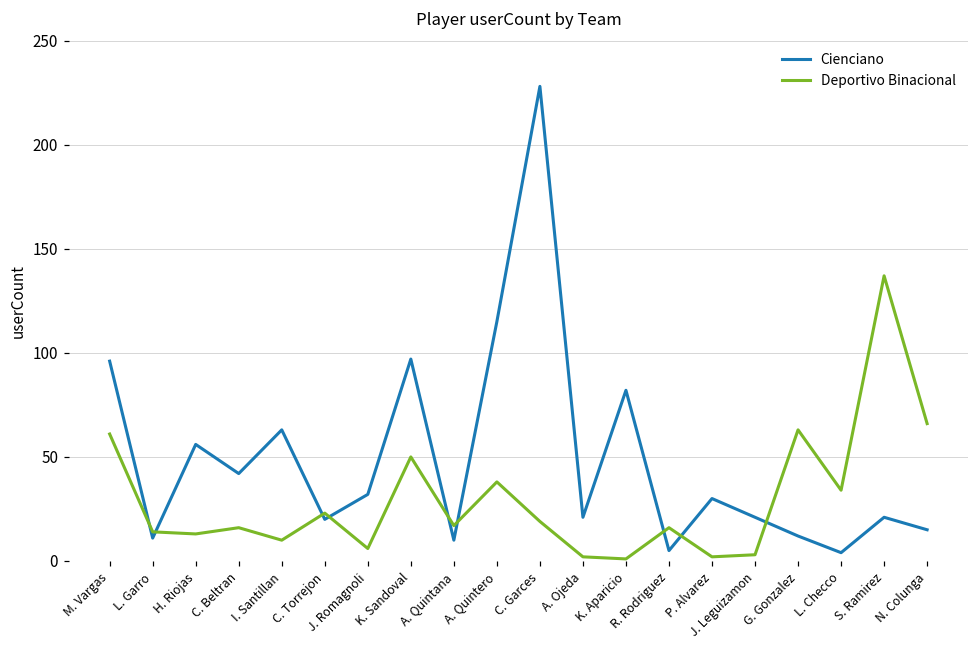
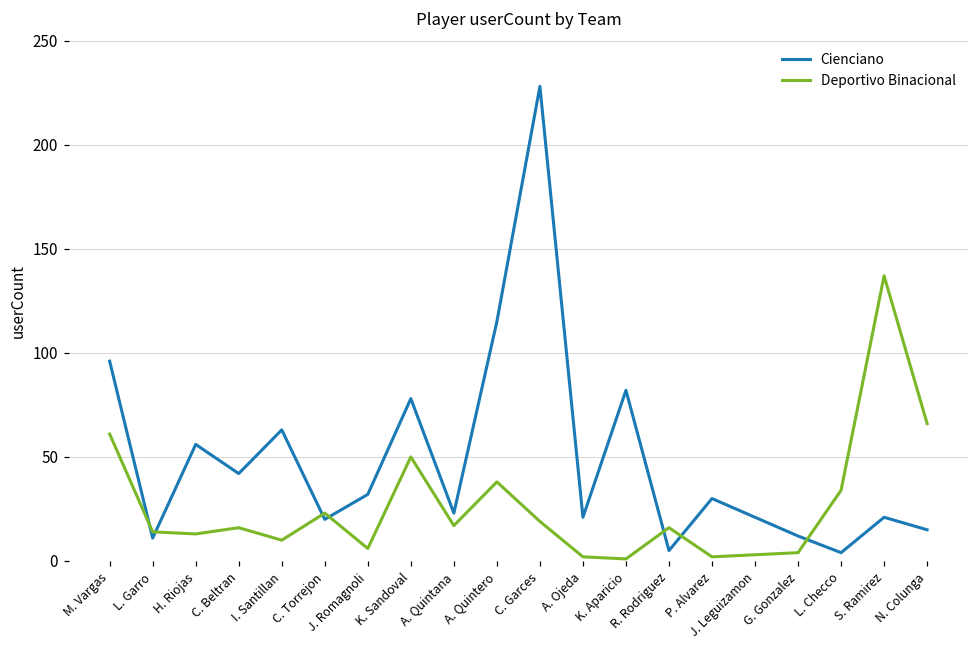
  {
    "Cienciano": {
      "M. Vargas": 96,
      "L. Garro": 11,
      "H. Riojas": 56,
      "C. Beltran": 42,
      "I. Santillan": 63,
      "C. Torrejon": 20,
      "J. Romagnoli": 32,
-     "K. Sandoval": 97,
-     "A. Quintana": 10,
+     "K. Sandoval": 78,
+     "A. Quintana": 23,
      "A. Quintero": 115,
      "C. Garces": 228,
      "A. Ojeda": 21,
      "K. Aparicio": 82,
      "R. Rodriguez": 5,
      "P. Alvarez": 30,
      "J. Leguizamon": 21,
      "G. Gonzalez": 12,
      "L. Checco": 4,
      "S. Ramirez": 21,
      "N. Colunga": 15
    },
    "Deportivo Binacional": {
      "M. Vargas": 61,
      "L. Garro": 14,
      "H. Riojas": 13,
      "C. Beltran": 16,
      "I. Santillan": 10,
      "C. Torrejon": 23,
      "J. Romagnoli": 6,
      "K. Sandoval": 50,
      "A. Quintana": 17,
      "A. Quintero": 38,
      "C. Garces": 19,
      "A. Ojeda": 2,
      "K. Aparicio": 1,
      "R. Rodriguez": 16,
      "P. Alvarez": 2,
      "J. Leguizamon": 3,
-     "G. Gonzalez": 63,
+     "G. Gonzalez": 4,
      "L. Checco": 34,
      "S. Ramirez": 137,
      "N. Colunga": 66
    }
  }
